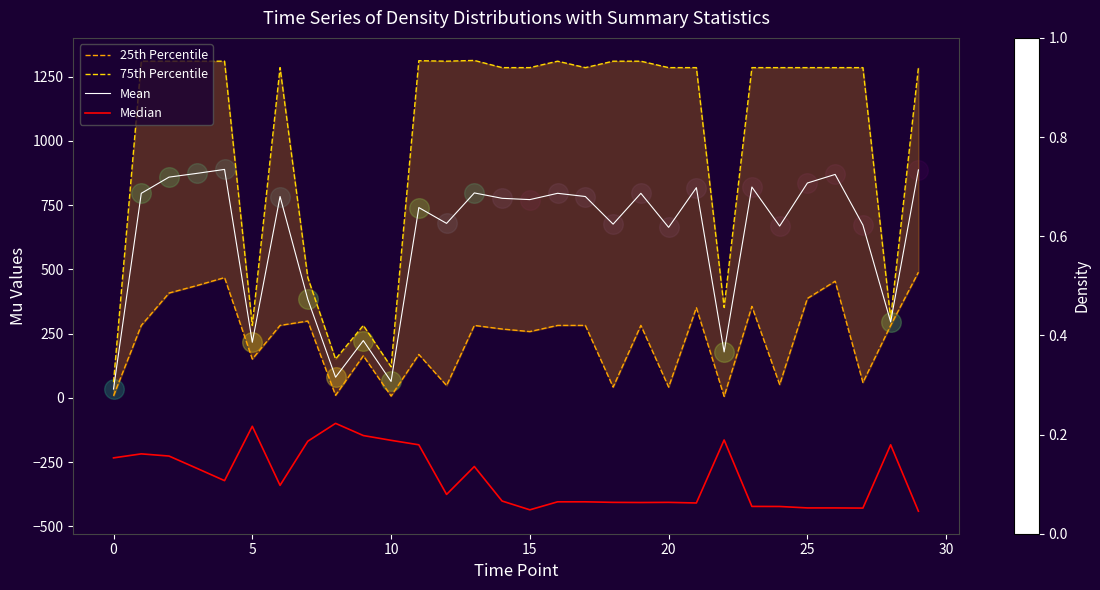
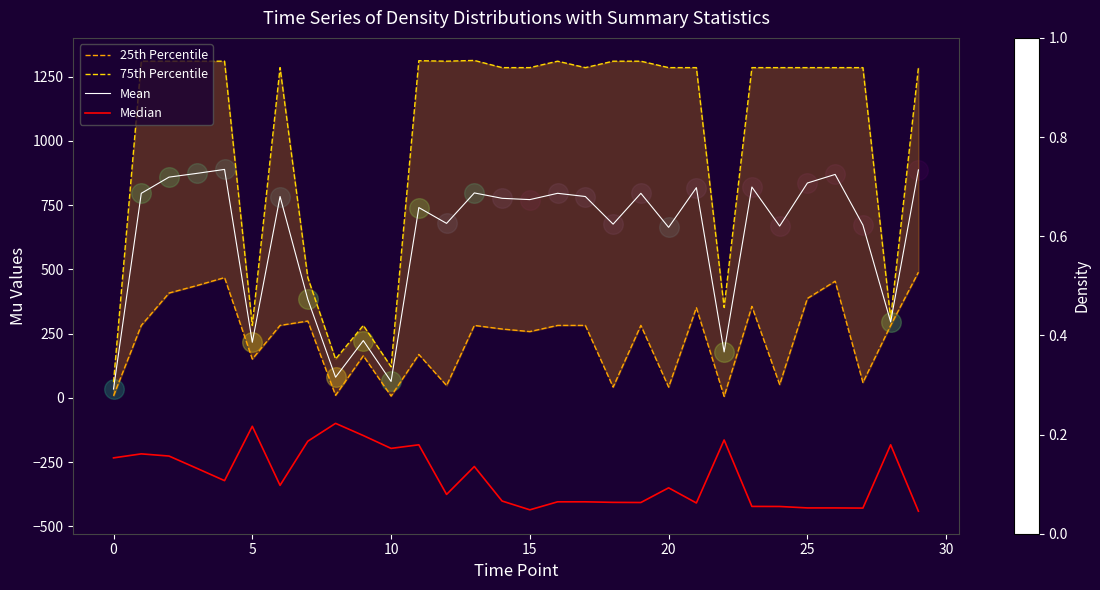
  {
    "Median": {
      "0": -230,
      "5": -110,
-     "10": -170,
+     "10": -200,
      "15": -440,
-     "20": -410,
+     "20": -350,
      "25": -430
    }
  }
